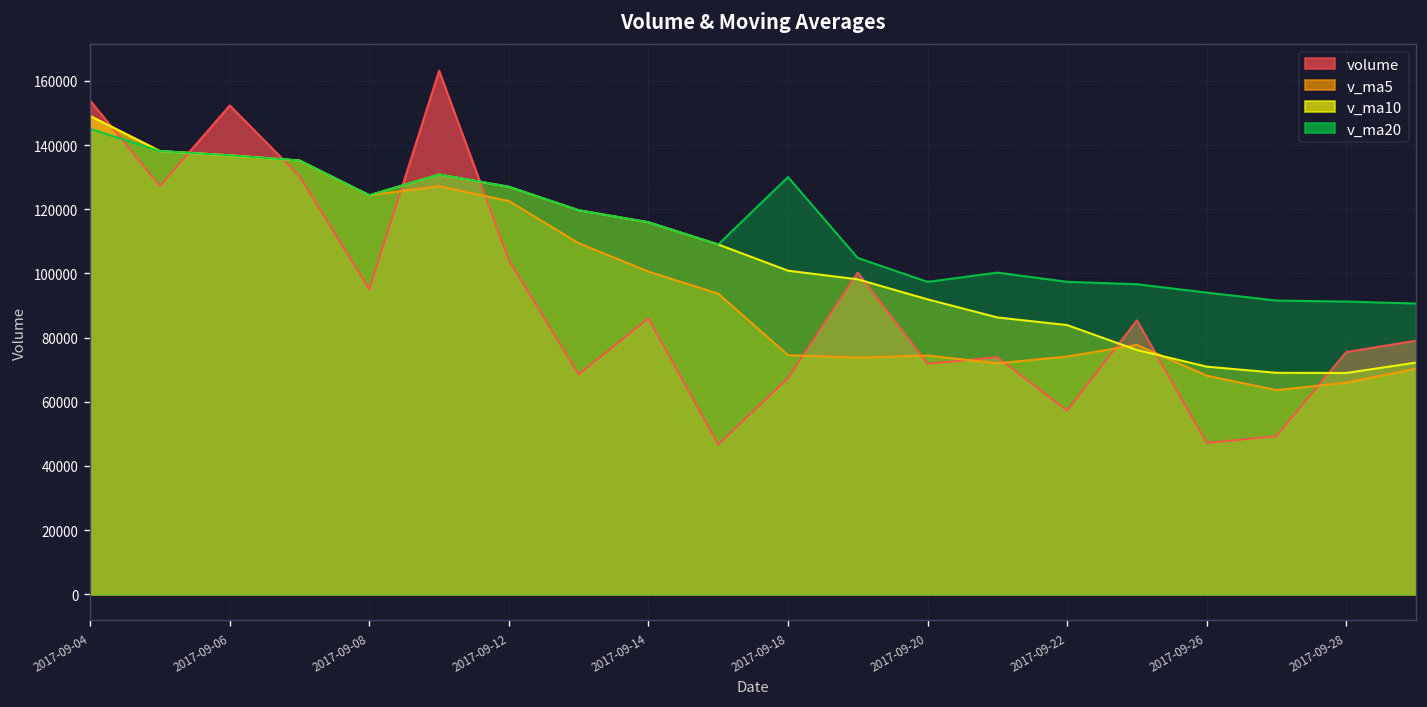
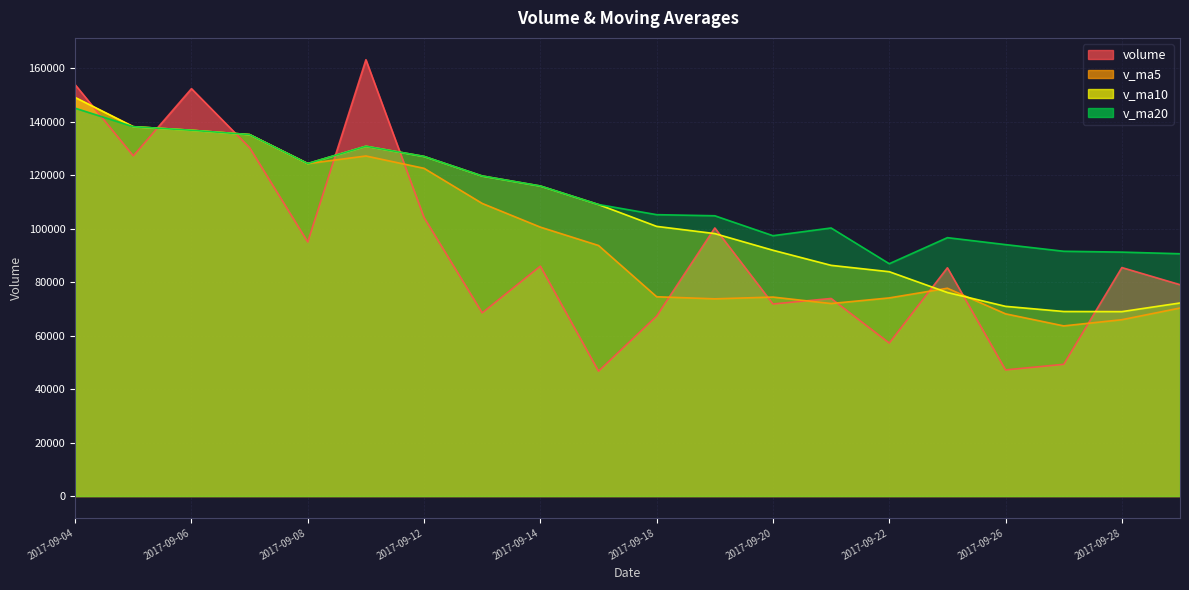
  {
    "volume": {
      "2017-09-04": 154000,
      "2017-09-06": 152000,
      "2017-09-08": 95000,
      "2017-09-12": 104000,
      "2017-09-14": 86000,
      "2017-09-18": 67000,
      "2017-09-20": 72000,
      "2017-09-22": 57000,
      "2017-09-26": 47000,
-     "2017-09-28": 75000
+     "2017-09-28": 85000
    },
    "v_ma20": {
      "2017-09-04": 145000,
-     "2017-09-18": 130000,
+     "2017-09-18": 105000,
      "2017-09-20": 97000,
-     "2017-09-22": 97000,
+     "2017-09-22": 87000,
      "2017-09-26": 94000,
      "2017-09-28": 91000
    }
  }
